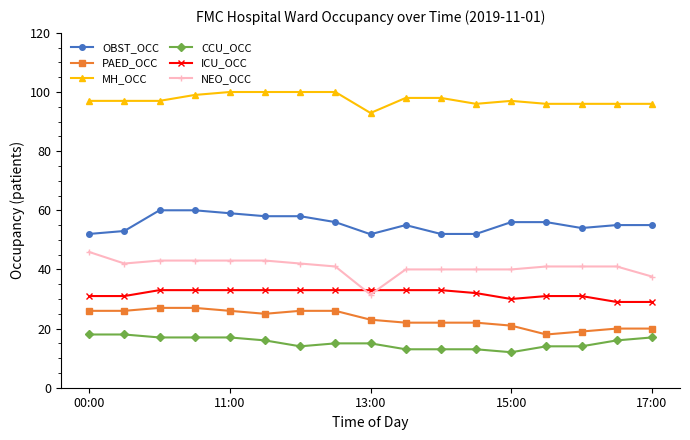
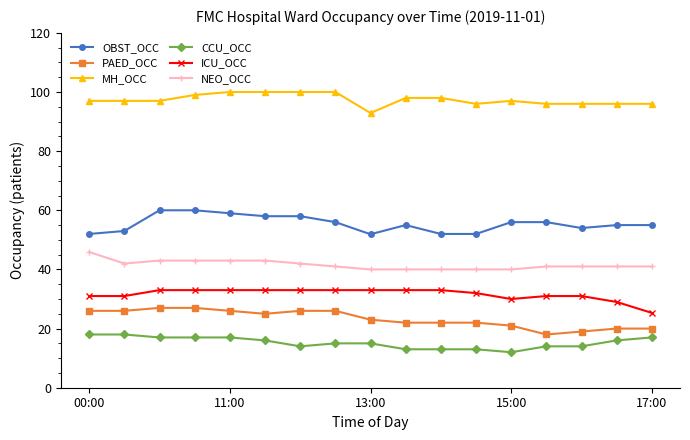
  {
    "OBST_OCC": {
      "00:00": 52,
      "11:00": 59,
      "13:00": 52,
      "15:00": 56,
      "17:00": 55
    },
    "PAED_OCC": {
      "00:00": 26,
      "11:00": 26,
      "13:00": 23,
      "15:00": 21,
      "17:00": 20
    },
    "MH_OCC": {
      "00:00": 97,
      "11:00": 100,
      "13:00": 93,
      "15:00": 97,
      "17:00": 96
    },
    "CCU_OCC": {
      "00:00": 18,
      "11:00": 17,
      "13:00": 15,
      "15:00": 12,
      "17:00": 17
    },
    "ICU_OCC": {
      "00:00": 31,
      "11:00": 33,
      "13:00": 33,
      "15:00": 30,
-     "17:00": 29
+     "17:00": 25
    },
    "NEO_OCC": {
      "00:00": 46,
      "11:00": 43,
-     "13:00": 32,
+     "13:00": 40,
      "15:00": 40,
-     "17:00": 38
+     "17:00": 41
    }
  }
